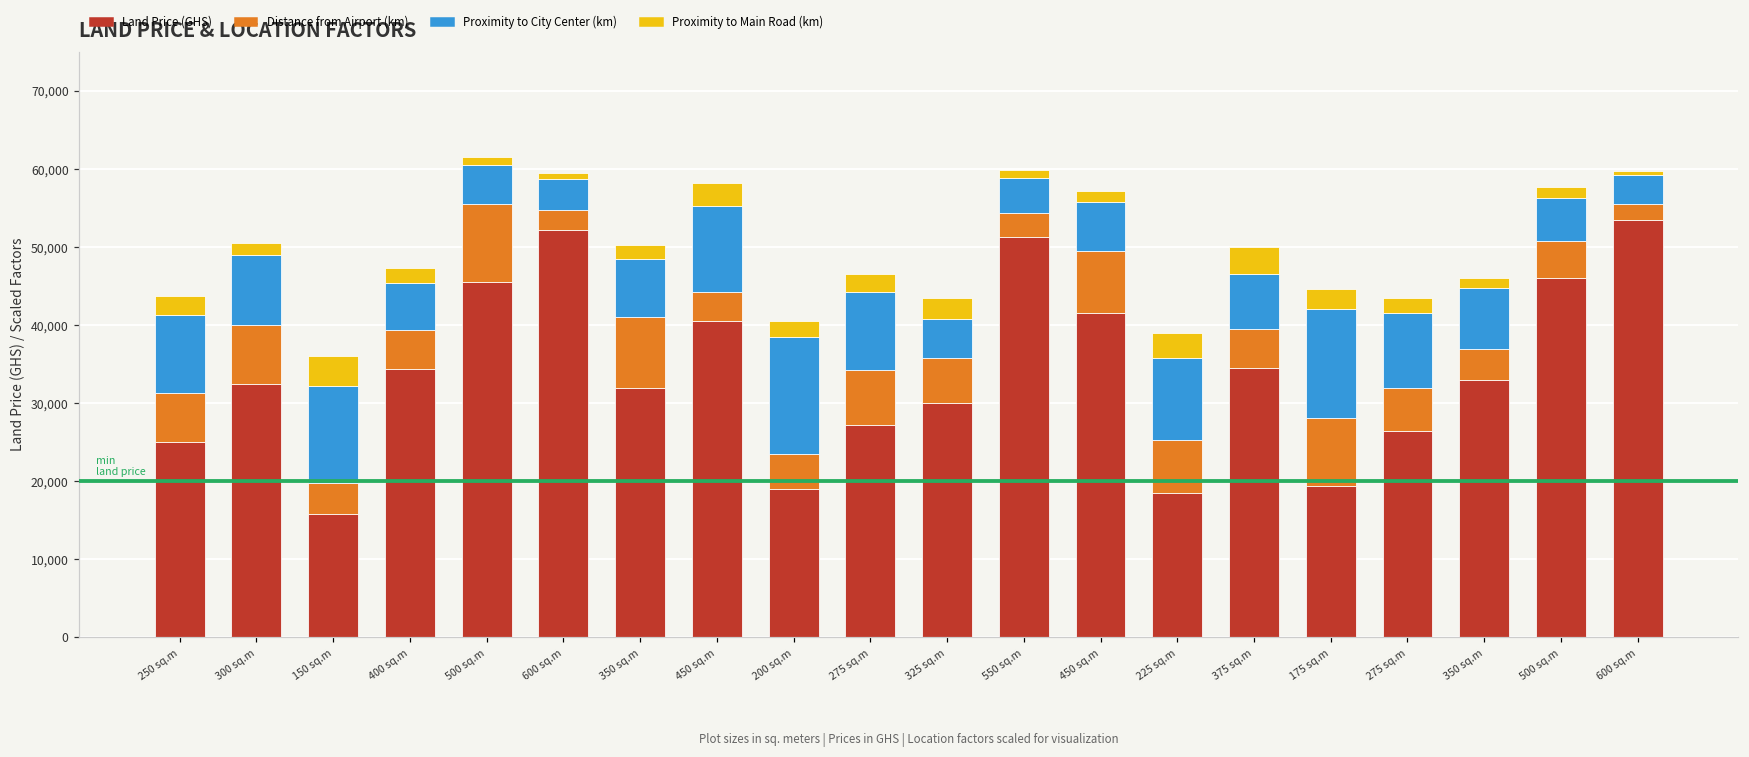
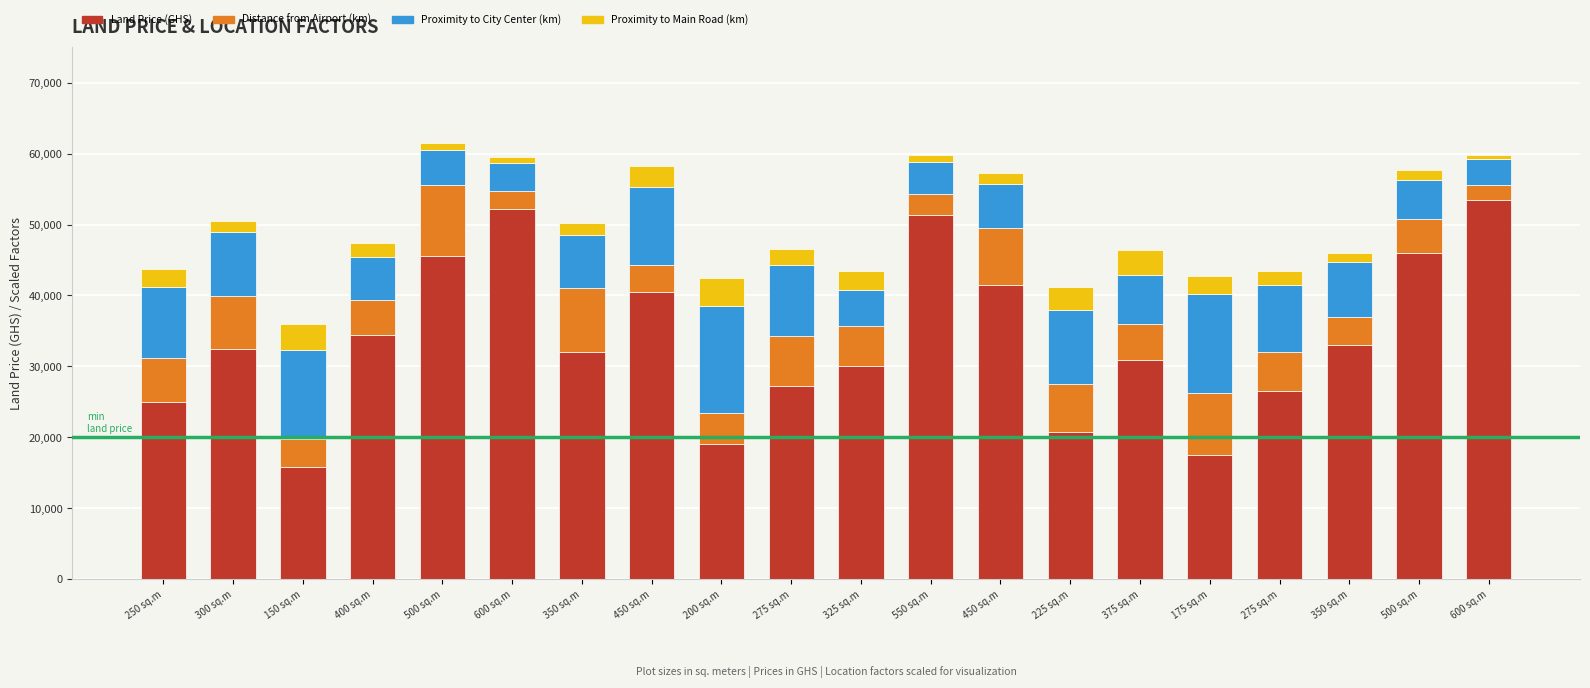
  {
    "Land Price (GHS)": {
      "250 sq.m": "25,000",
      "300 sq.m": "32,000",
      "150 sq.m": "16,000",
      "400 sq.m": "34,000",
      "200 sq.m": "19,000",
      "325 sq.m": "30,000",
      "550 sq.m": "51,000",
-     "225 sq.m": "19,000",
-     "375 sq.m": "35,000",
-     "175 sq.m": "19,000"
+     "225 sq.m": "21,000",
+     "375 sq.m": "31,000",
+     "175 sq.m": "18,000"
    },
    "Distance from Airport (km)": {
      "250 sq.m": "6,000",
      "300 sq.m": "8,000",
      "150 sq.m": "4,000",
      "400 sq.m": "5,000",
      "200 sq.m": "5,000",
      "325 sq.m": "6,000",
      "550 sq.m": "3,000",
      "225 sq.m": "7,000",
      "375 sq.m": "5,000",
      "175 sq.m": "9,000"
    },
    "Proximity to City Center (km)": {
      "250 sq.m": "10,000",
      "300 sq.m": "9,000",
      "150 sq.m": "13,000",
      "400 sq.m": "6,000",
      "200 sq.m": "15,000",
      "325 sq.m": "5,000",
      "550 sq.m": "5,000",
      "225 sq.m": "11,000",
      "375 sq.m": "7,000",
      "175 sq.m": "14,000"
    },
    "Proximity to Main Road (km)": {
      "250 sq.m": "3,000",
      "300 sq.m": "2,000",
      "150 sq.m": "4,000",
      "400 sq.m": "2,000",
-     "200 sq.m": "2,000",
+     "200 sq.m": "4,000",
      "325 sq.m": "3,000",
      "550 sq.m": "1,000",
      "225 sq.m": "3,000",
      "375 sq.m": "4,000",
      "175 sq.m": "3,000"
    }
  }
